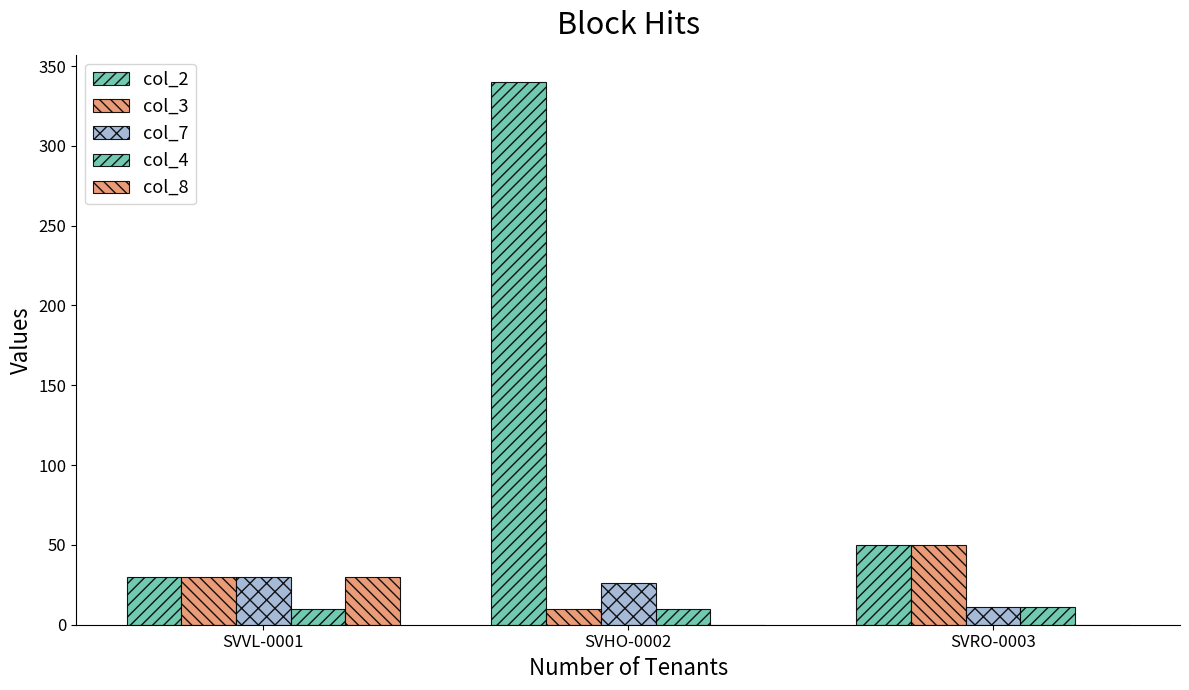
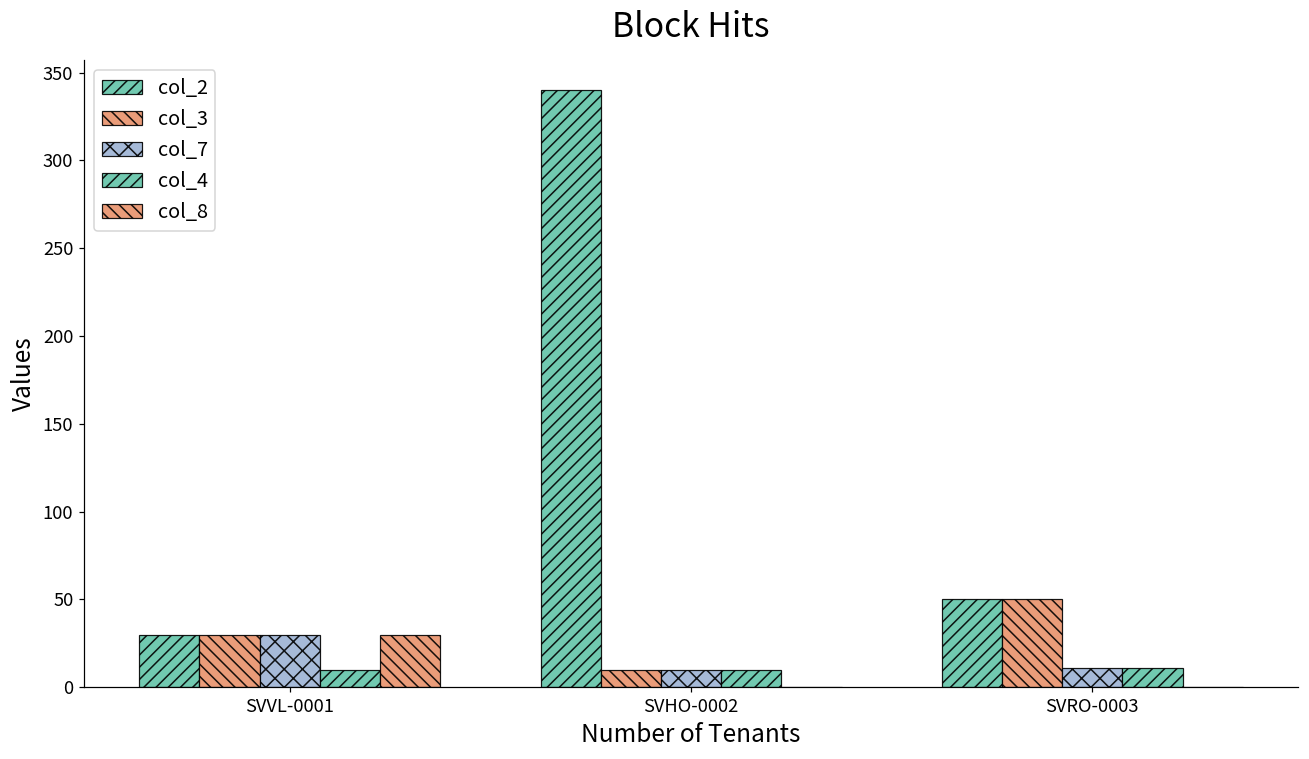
  {
    "col_7": {
      "SVVL-0001": 30,
-     "SVHO-0002": 26,
+     "SVHO-0002": 10,
      "SVRO-0003": 11
    }
  }
